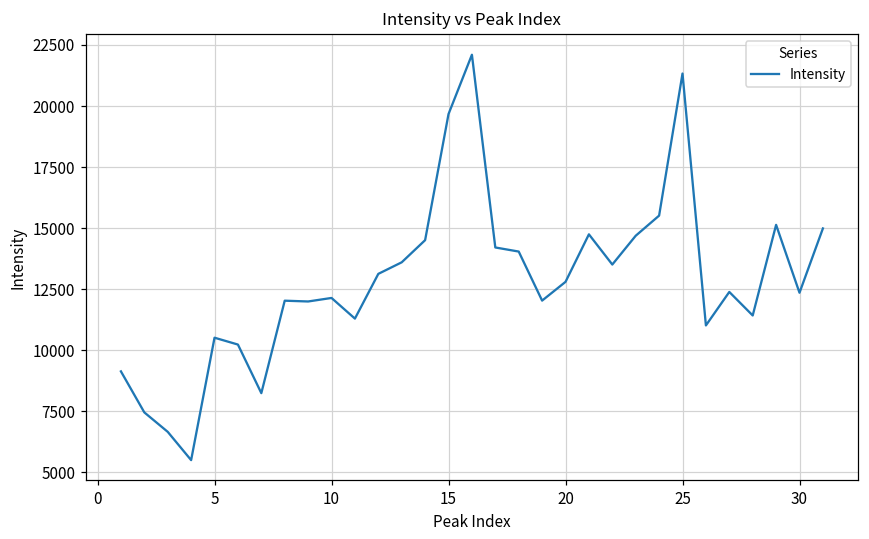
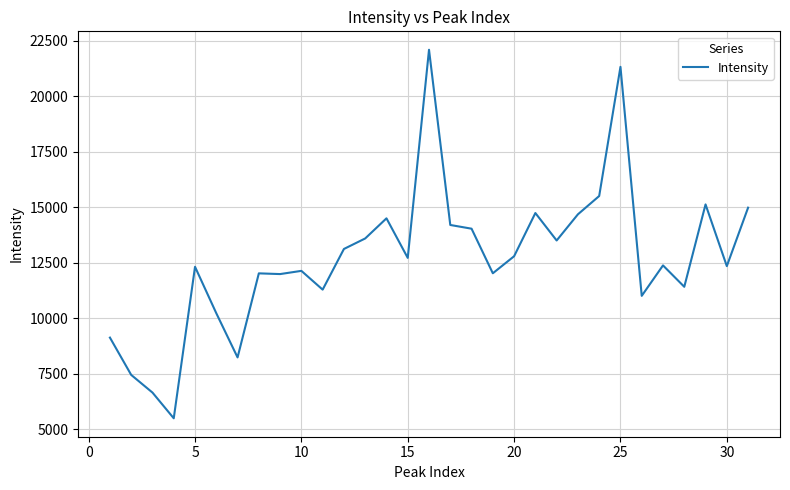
  {
-   "5": 10500,
+   "5": 12300,
    "10": 12100,
-   "15": 19700,
+   "15": 12700,
    "20": 12800,
    "25": 21300,
    "30": 12300
  }
